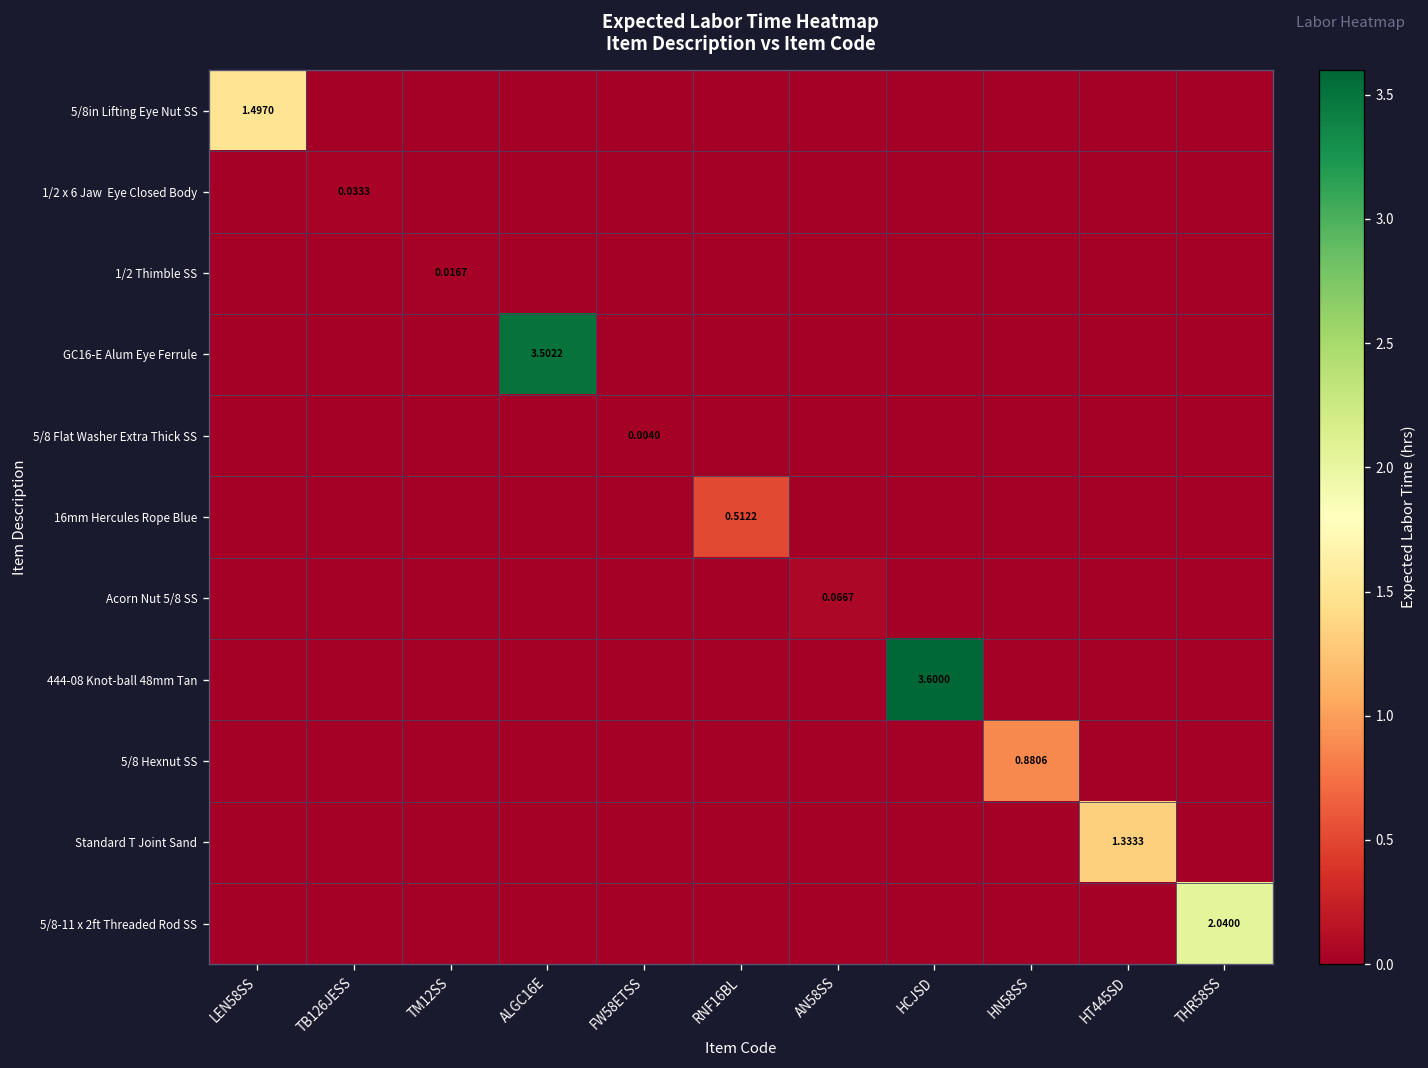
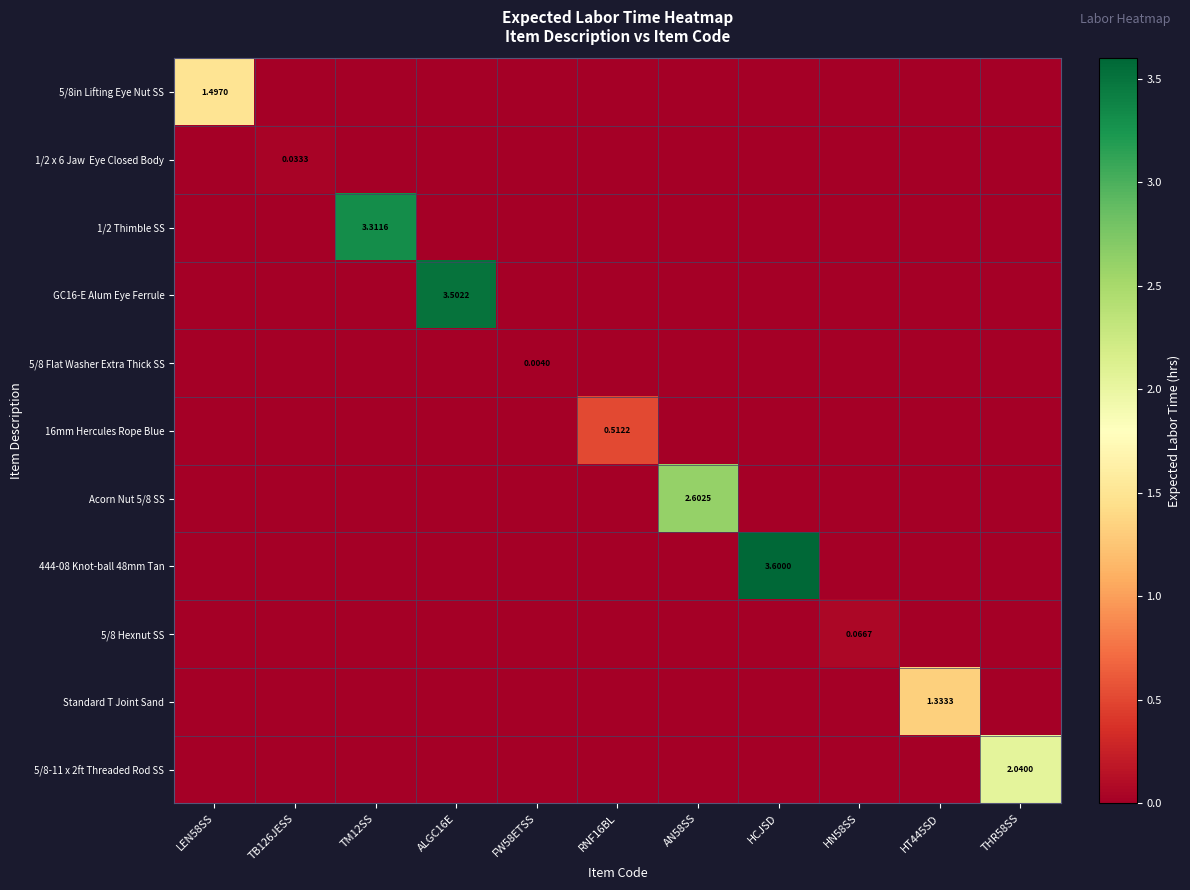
  {
    "5/8in Lifting Eye Nut SS": {
      "LEN58SS": 1.4970
    },
    "1/2 x 6 Jaw Eye Closed Body": {
      "TB126JESS": 0.0333
    },
    "1/2 Thimble SS": {
-     "TM12SS": 0.0167
+     "TM12SS": 3.3116
    },
    "GC16-E Alum Eye Ferrule": {
      "ALGC16E": 3.5022
    },
    "5/8 Flat Washer Extra Thick SS": {
      "FW58ETSS": 0.0040
    },
    "16mm Hercules Rope Blue": {
      "RNF16BL": 0.5122
    },
    "Acorn Nut 5/8 SS": {
-     "AN58SS": 0.0667
+     "AN58SS": 2.6025
    },
    "444-08 Knot-ball 48mm Tan": {
      "HCJSD": 3.6000
    },
    "5/8 Hexnut SS": {
-     "HN58SS": 0.8806
+     "HN58SS": 0.0667
    },
    "Standard T Joint Sand": {
      "HT445SD": 1.3333
    },
    "5/8-11 x 2ft Threaded Rod SS": {
      "THR58SS": 2.0400
    }
  }
